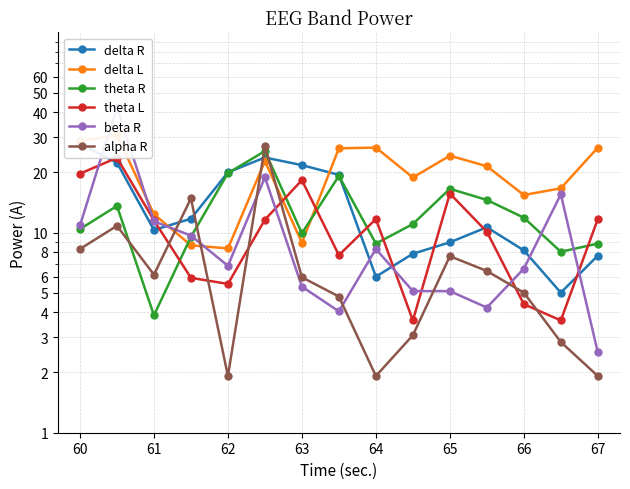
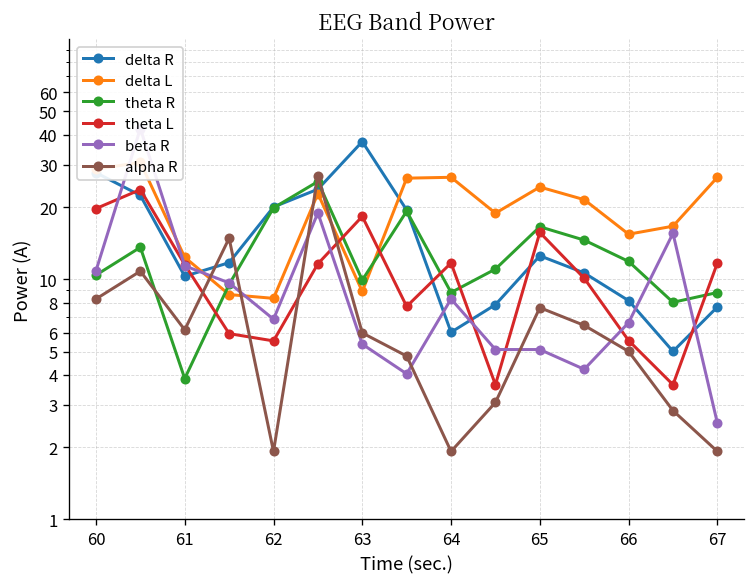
  {
    "delta R": {
      "61": 10,
-     "63": 22,
+     "63": 37,
      "64": 6,
-     "65": 9,
+     "65": 13,
      "66": 8,
      "67": 7.7
    },
    "delta L": {
      "61": 12,
      "62": 8.3,
      "63": 9,
      "64": 27,
      "65": 24,
      "66": 15,
      "67": 27
    },
    "theta R": {
      "60": 10,
      "61": 3.9,
      "63": 10,
      "64": 9,
      "65": 17,
      "66": 12,
      "67": 9
    },
    "theta L": {
      "60": 20,
      "62": 5.5,
      "63": 18,
      "64": 12,
      "65": 16,
-     "66": 4.4,
+     "66": 5.6,
      "67": 12
    },
    "beta R": {
      "60": 11,
      "62": 6.8,
      "63": 5.4,
      "64": 8.3,
      "65": 5.1,
      "66": 6.6,
      "67": 2.5
    },
    "alpha R": {
      "60": 8.3,
      "61": 6.2,
      "62": 1.9,
      "63": 6.0,
      "64": 1.9,
      "65": 7.6,
      "66": 5.0,
      "67": 1.9
    }
  }
